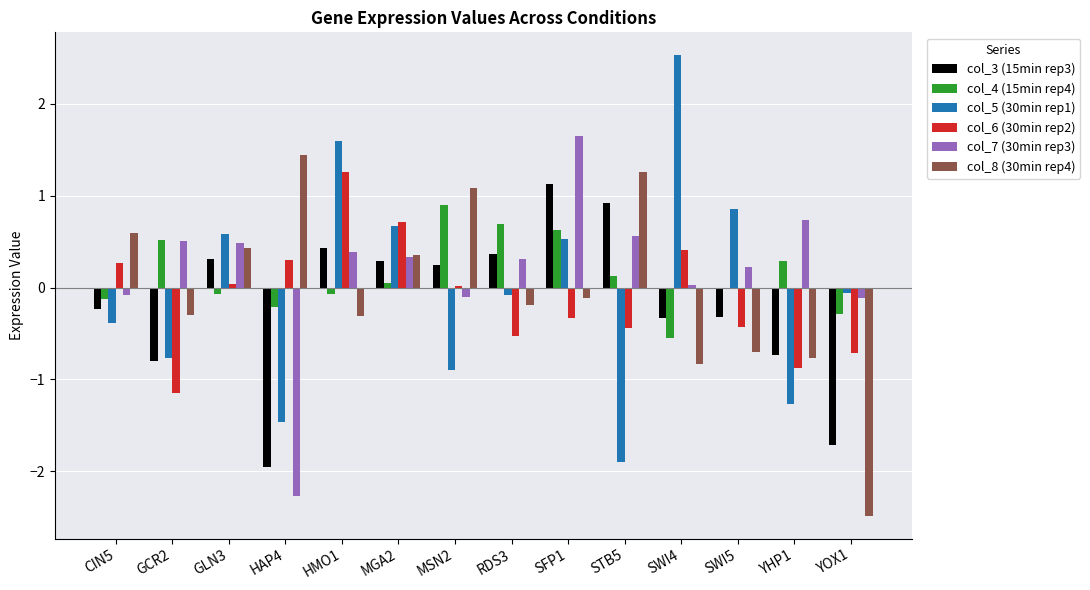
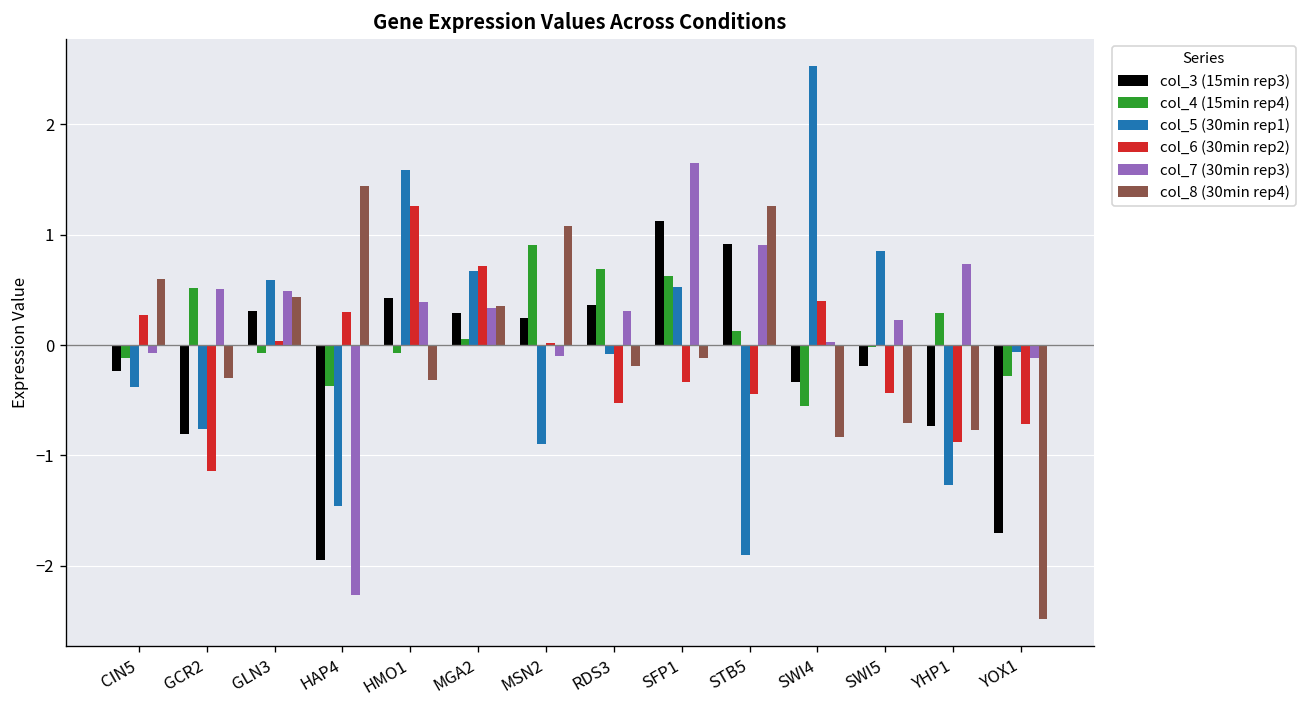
  {
    "col_3 (15min rep3)": {
      "CIN5": -0.2,
      "GCR2": -0.8,
      "GLN3": 0.3,
      "HAP4": -2.0,
      "HMO1": 0.4,
      "MGA2": 0.3,
      "MSN2": 0.2,
      "RDS3": 0.4,
      "SFP1": 1.1,
      "STB5": 0.9,
      "SWI4": -0.3,
-     "SWI5": -0.3,
+     "SWI5": -0.2,
      "YHP1": -0.7,
      "YOX1": -1.7
    },
    "col_4 (15min rep4)": {
      "CIN5": -0.1,
      "GCR2": 0.5,
      "GLN3": -0.1,
-     "HAP4": -0.2,
+     "HAP4": -0.4,
      "HMO1": -0.1,
      "MGA2": 0.1,
      "MSN2": 0.9,
      "RDS3": 0.7,
      "SFP1": 0.6,
      "STB5": 0.1,
      "SWI4": -0.5,
      "YHP1": 0.3,
      "YOX1": -0.3
    },
    "col_5 (30min rep1)": {
      "CIN5": -0.4,
      "GCR2": -0.8,
      "GLN3": 0.6,
      "HAP4": -1.5,
      "HMO1": 1.6,
      "MGA2": 0.7,
      "MSN2": -0.9,
      "RDS3": -0.1,
      "SFP1": 0.5,
      "STB5": -1.9,
      "SWI4": 2.5,
      "SWI5": 0.9,
      "YHP1": -1.3,
      "YOX1": -0.1
    },
    "col_6 (30min rep2)": {
      "CIN5": 0.3,
      "GCR2": -1.1,
      "GLN3": 0.0,
      "HAP4": 0.3,
      "HMO1": 1.3,
      "MGA2": 0.7,
      "RDS3": -0.5,
      "SFP1": -0.3,
      "STB5": -0.4,
      "SWI4": 0.4,
      "SWI5": -0.4,
      "YHP1": -0.9,
      "YOX1": -0.7
    },
    "col_7 (30min rep3)": {
      "CIN5": -0.1,
      "GCR2": 0.5,
      "GLN3": 0.5,
      "HAP4": -2.3,
      "HMO1": 0.4,
      "MGA2": 0.3,
      "MSN2": -0.1,
      "RDS3": 0.3,
      "SFP1": 1.7,
-     "STB5": 0.6,
+     "STB5": 0.9,
      "SWI5": 0.2,
      "YHP1": 0.7,
      "YOX1": -0.1
    },
    "col_8 (30min rep4)": {
      "CIN5": 0.6,
      "GCR2": -0.3,
      "GLN3": 0.4,
      "HAP4": 1.4,
      "HMO1": -0.3,
      "MGA2": 0.4,
      "MSN2": 1.1,
      "RDS3": -0.2,
      "SFP1": -0.1,
      "STB5": 1.3,
      "SWI4": -0.8,
      "SWI5": -0.7,
      "YHP1": -0.8,
      "YOX1": -2.5
    }
  }
